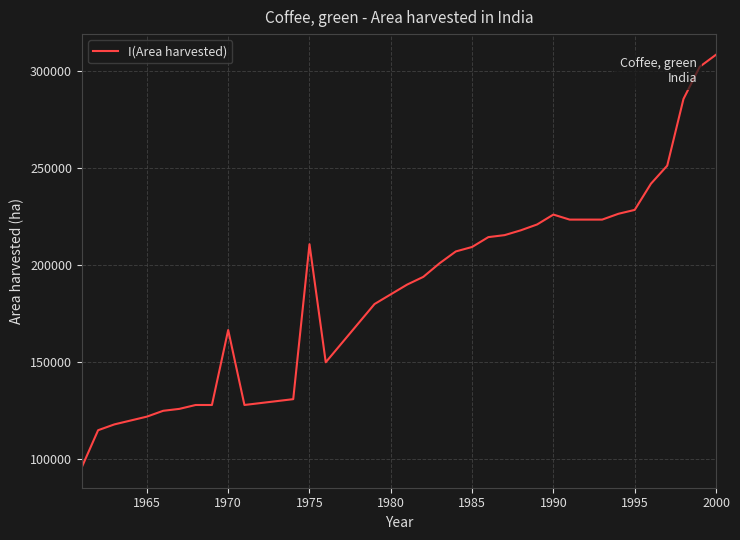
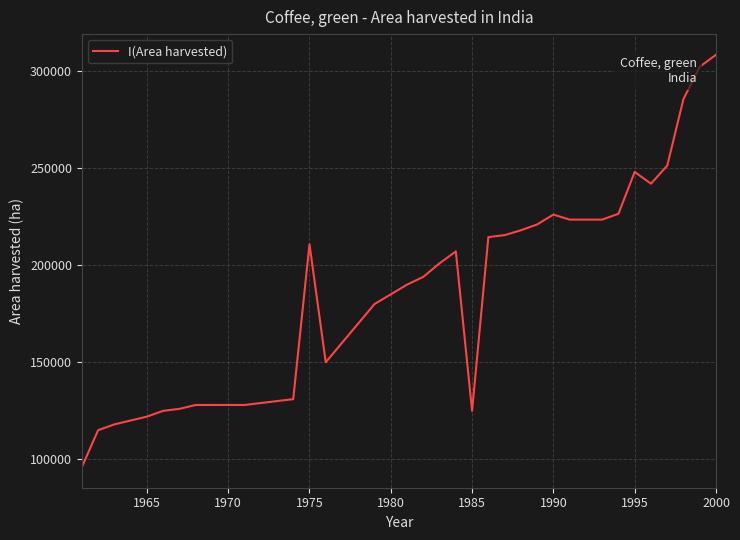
  {
    "1965": 122000,
-   "1970": 167000,
+   "1970": 128000,
    "1975": 211000,
    "1980": 185000,
-   "1985": 209000,
+   "1985": 125000,
    "1990": 226000,
-   "1995": 229000,
+   "1995": 248000,
    "2000": 308000
  }
